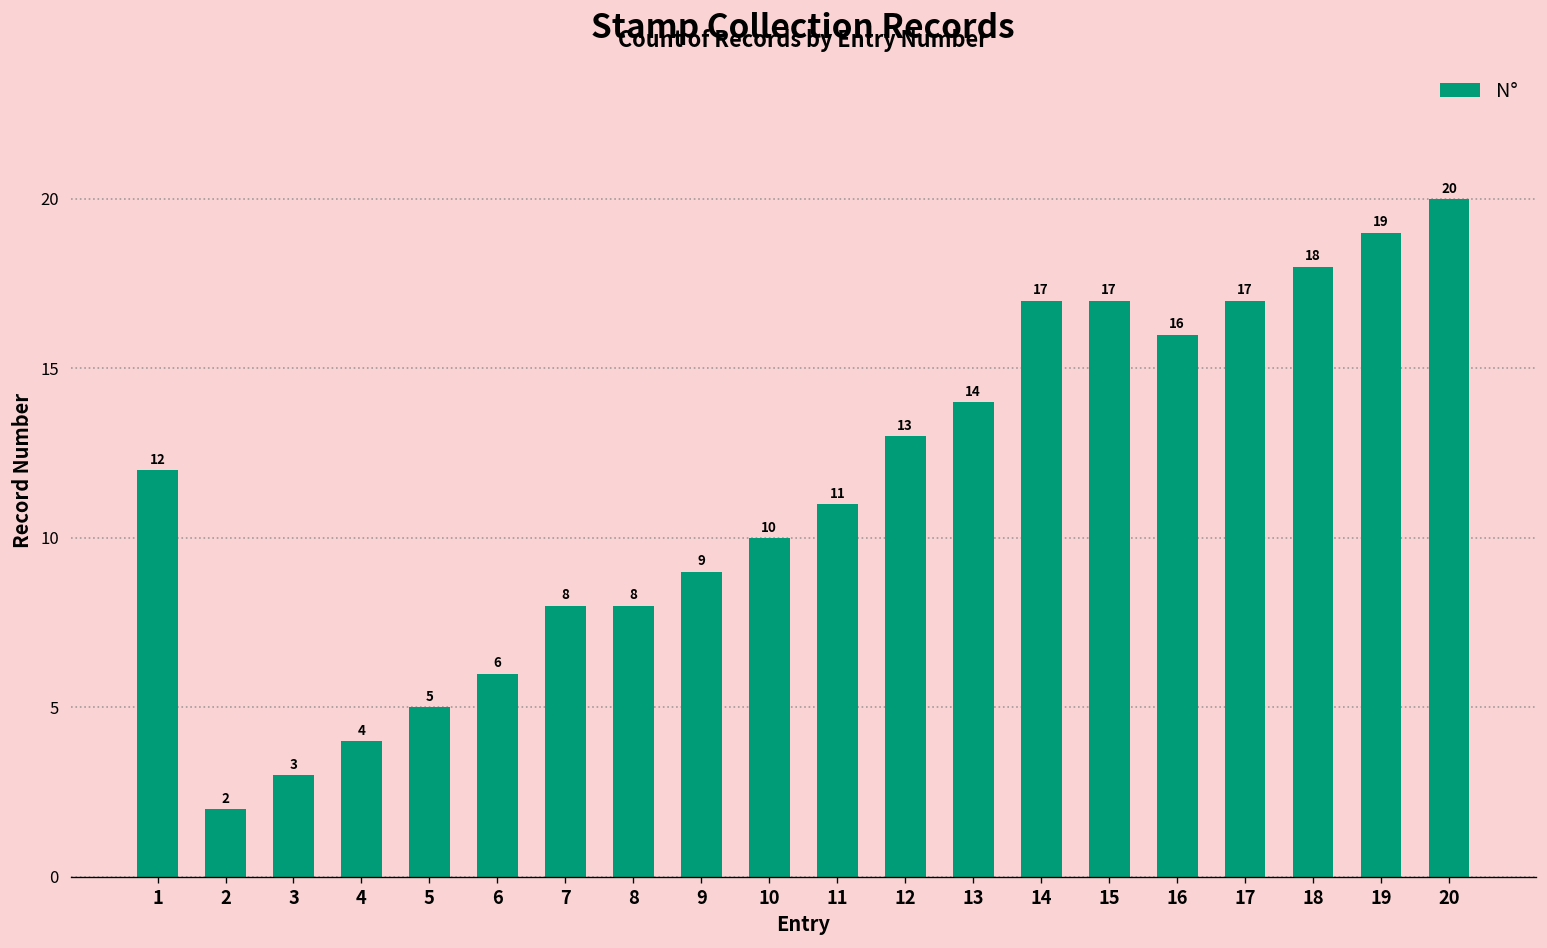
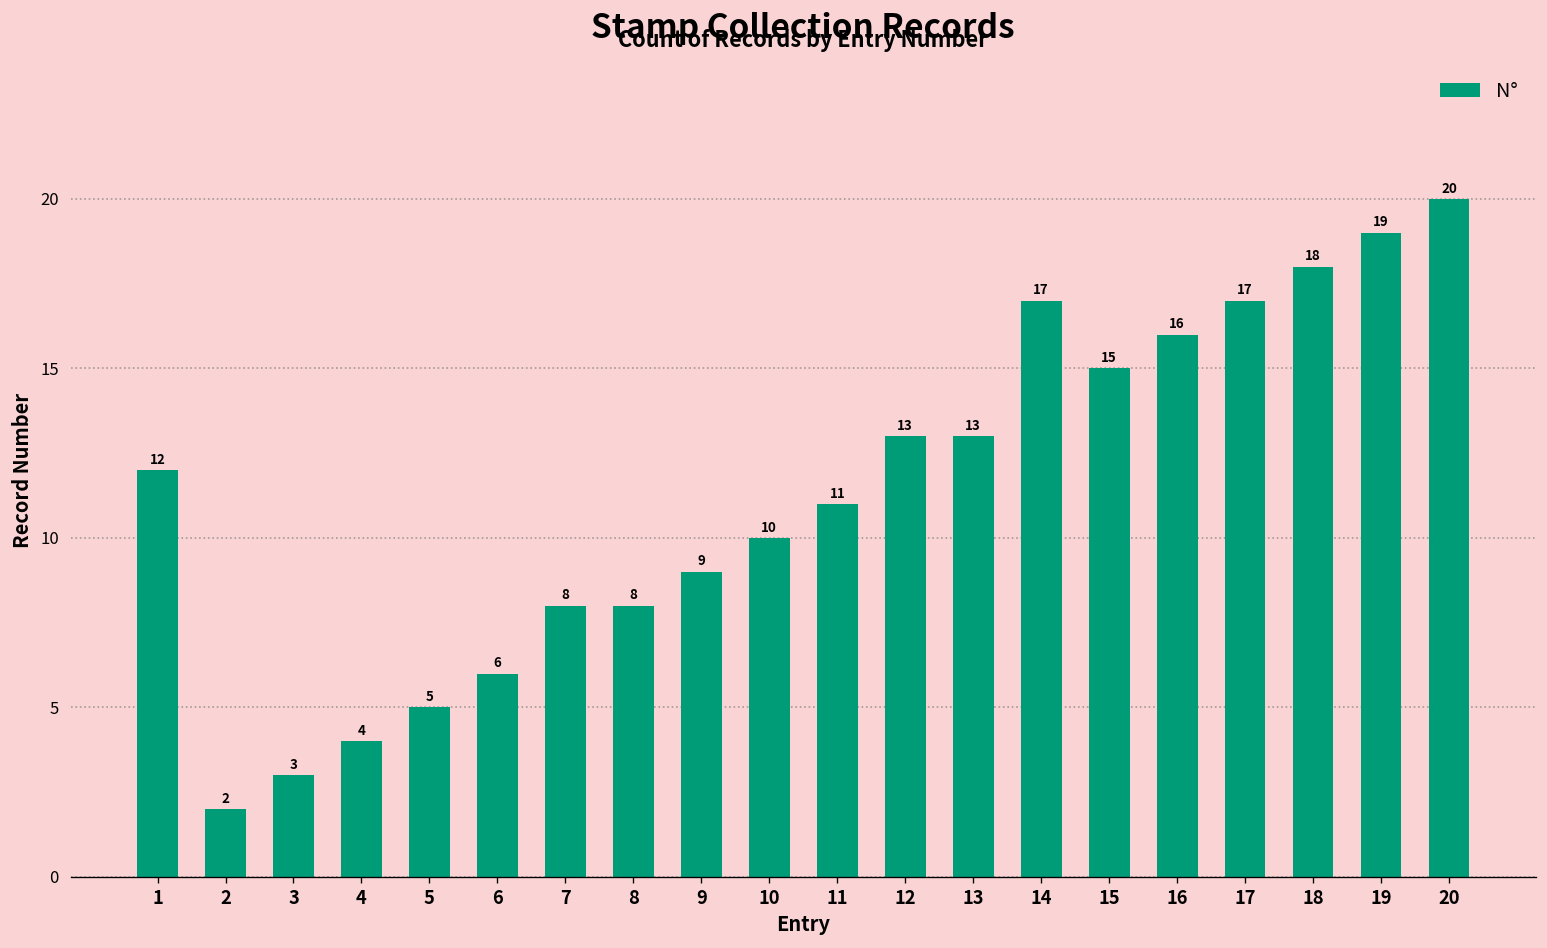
  {
    "1": 12,
    "2": 2,
    "3": 3,
    "4": 4,
    "5": 5,
    "6": 6,
    "7": 8,
    "8": 8,
    "9": 9,
    "10": 10,
    "11": 11,
    "12": 13,
-   "13": 14,
+   "13": 13,
    "14": 17,
-   "15": 17,
+   "15": 15,
    "16": 16,
    "17": 17,
    "18": 18,
    "19": 19,
    "20": 20
  }
